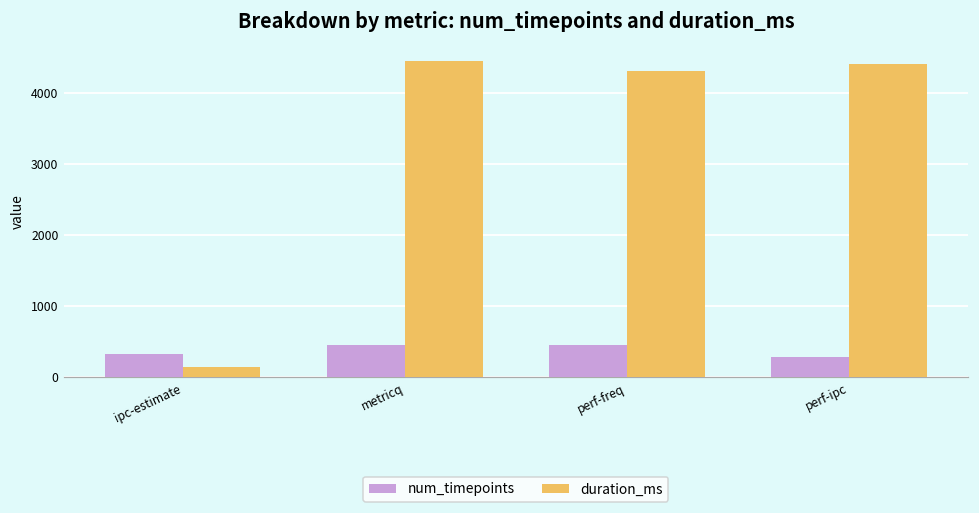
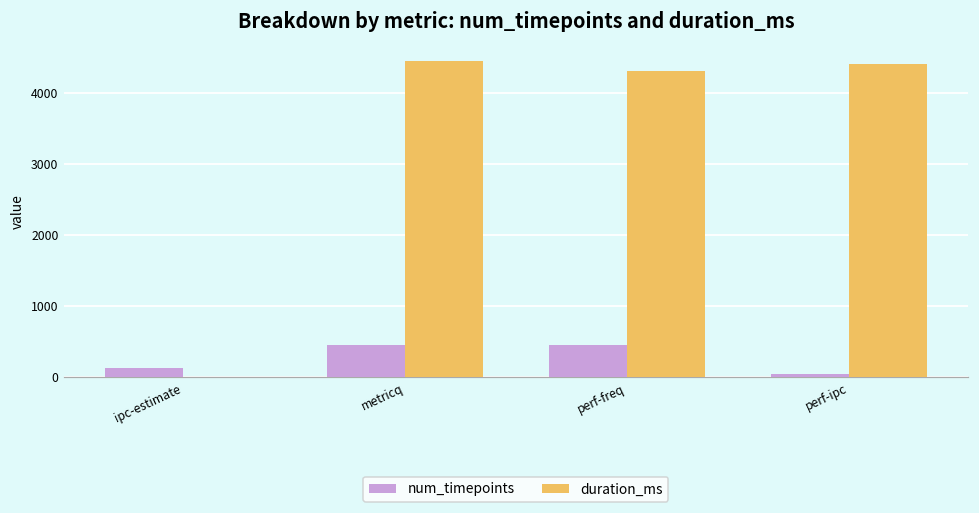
  {
    "num_timepoints": {
-     "ipc-estimate": 300,
+     "ipc-estimate": 100,
      "metricq": 500,
      "perf-freq": 400,
-     "perf-ipc": 300
+     "perf-ipc": 0
    },
    "duration_ms": {
-     "ipc-estimate": 100,
+     "ipc-estimate": 0,
      "metricq": 4400,
      "perf-freq": 4300,
      "perf-ipc": 4400
    }
  }
